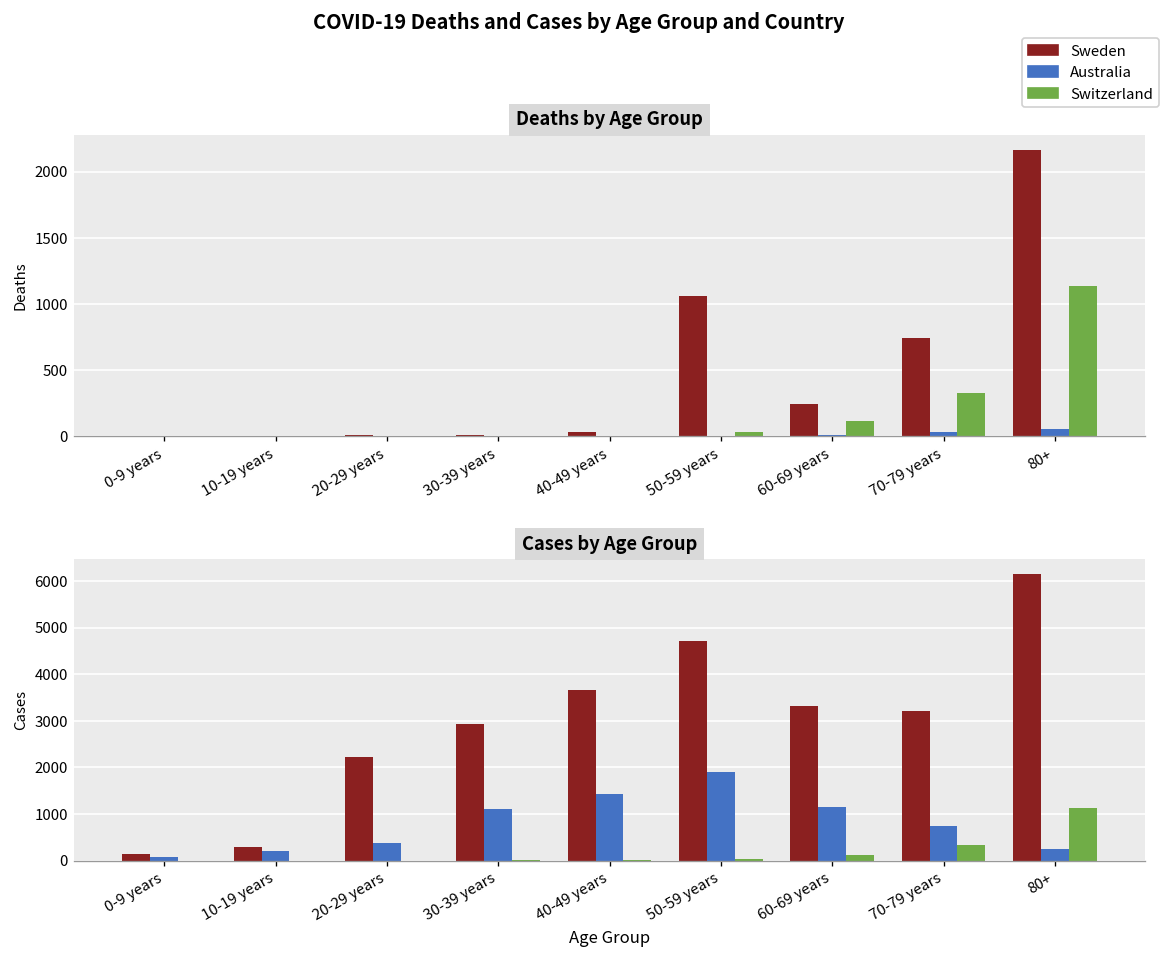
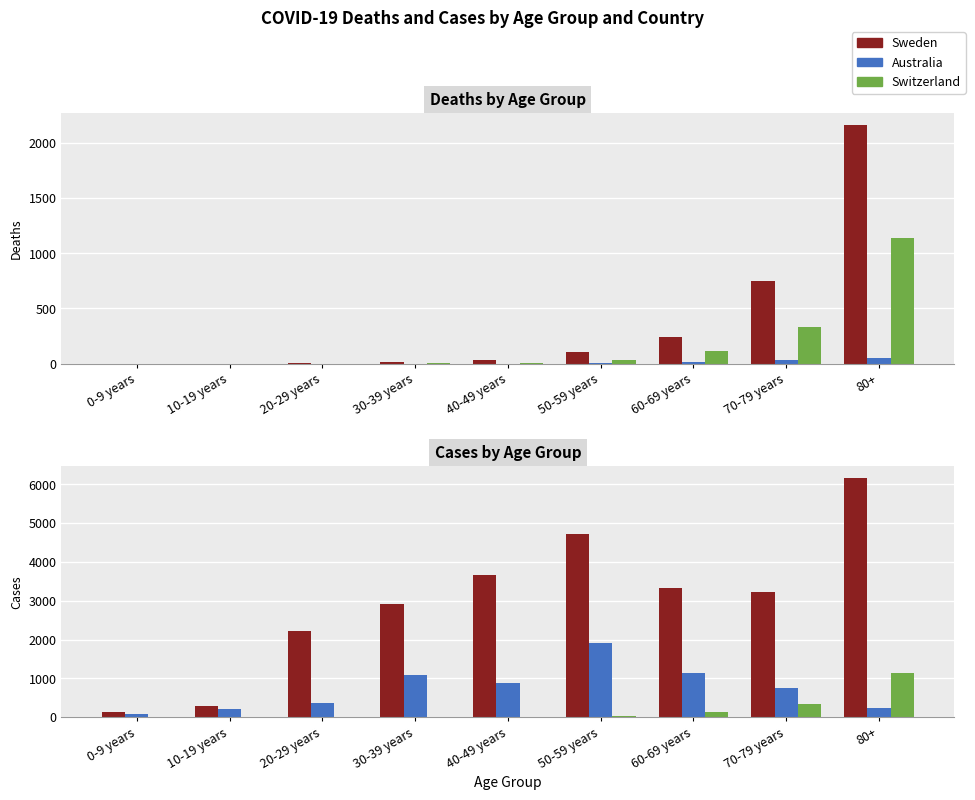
  {
    "Deaths by Age Group": {
      "Sweden": {
        "10-19 years": 0,
        "40-49 years": 30,
-       "50-59 years": 1060,
+       "50-59 years": 110,
        "60-69 years": 240,
        "70-79 years": 750,
        "80+": 2170
      },
      "Australia": {
        "0-9 years": 0,
        "10-19 years": 0,
        "20-29 years": 0,
        "30-39 years": 0,
        "70-79 years": 30,
        "80+": 60
      },
      "Switzerland": {
        "0-9 years": 0,
        "10-19 years": 0,
        "20-29 years": 0,
        "50-59 years": 40,
        "60-69 years": 120,
        "70-79 years": 330,
        "80+": 1140
      }
    },
    "Cases by Age Group": {
      "Sweden": {
        "0-9 years": 100,
        "10-19 years": 300,
        "20-29 years": 2200,
        "30-39 years": 2900,
        "40-49 years": 3700,
        "50-59 years": 4700,
        "60-69 years": 3300,
        "70-79 years": 3200,
        "80+": 6200
      },
      "Australia": {
        "0-9 years": 100,
        "10-19 years": 200,
        "20-29 years": 400,
        "30-39 years": 1100,
-       "40-49 years": 1400,
+       "40-49 years": 900,
        "50-59 years": 1900,
        "60-69 years": 1100,
        "70-79 years": 700,
        "80+": 200
      },
      "Switzerland": {
        "0-9 years": 0,
        "10-19 years": 0,
        "20-29 years": 0,
        "60-69 years": 100,
        "70-79 years": 300,
        "80+": 1100
      }
    }
  }
